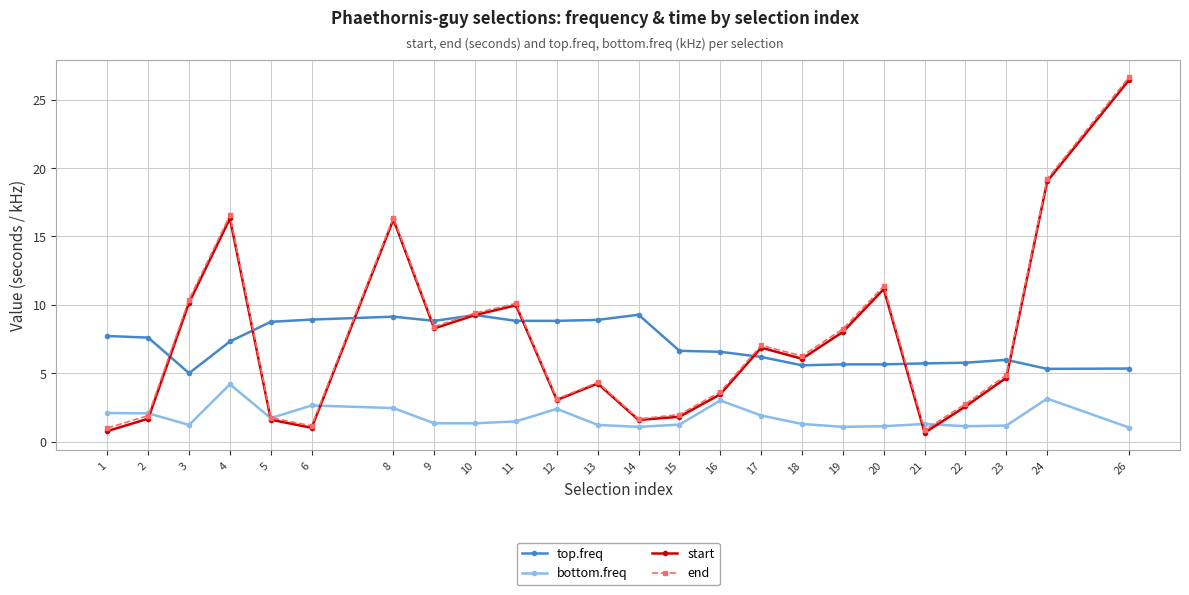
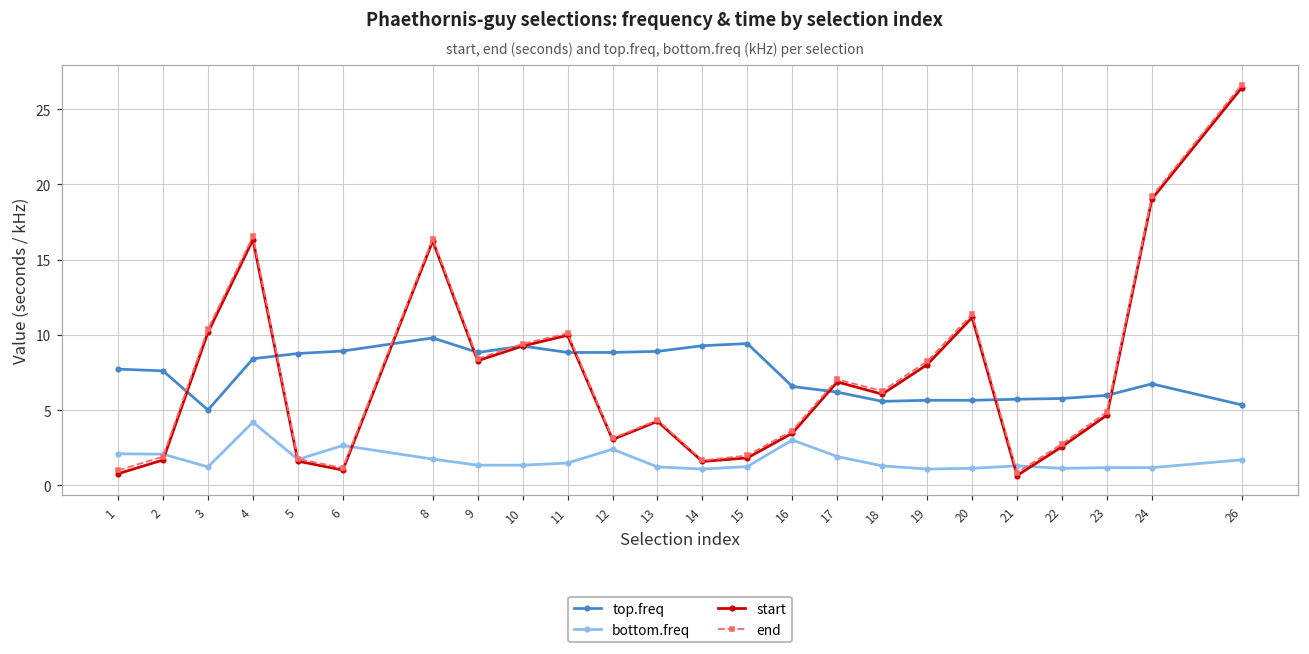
  {
    "top.freq": {
      "1": 7.7,
      "2": 7.6,
      "3": 5.0,
-     "4": 7.3,
+     "4": 8.4,
      "5": 8.8,
      "6": 8.9,
-     "8": 9.1,
+     "8": 9.8,
      "9": 8.8,
      "11": 8.8,
      "12": 8.8,
      "13": 8.9,
      "14": 9.3,
-     "15": 6.6,
+     "15": 9.4,
      "16": 6.6,
      "17": 6.2,
      "18": 5.6,
      "19": 5.7,
      "20": 5.7,
      "21": 5.7,
      "22": 5.8,
      "23": 6.0,
-     "24": 5.3,
+     "24": 6.7,
      "26": 5.3
    },
    "bottom.freq": {
      "1": 2.1,
      "3": 1.2,
      "4": 4.2,
      "6": 2.6,
-     "8": 2.5,
+     "8": 1.7,
      "9": 1.3,
      "10": 1.3,
      "11": 1.5,
      "12": 2.4,
      "13": 1.2,
      "14": 1.1,
      "15": 1.2,
      "16": 3.0,
      "17": 1.9,
      "18": 1.3,
      "19": 1.1,
      "20": 1.1,
      "21": 1.3,
      "22": 1.1,
      "23": 1.2,
-     "24": 3.1,
-     "26": 1.0
+     "24": 1.2,
+     "26": 1.7
    },
    "start": {
      "1": 0.8,
      "2": 1.7,
      "3": 10.2,
      "4": 16.3,
      "18": 6.1,
      "19": 8.0,
      "20": 11.2,
      "21": 0.7,
      "23": 4.7,
      "26": 26.4
    },
    "end": {
      "1": 1.0,
      "3": 10.4,
      "4": 16.5,
      "18": 6.3,
      "19": 8.2,
      "20": 11.4,
      "21": 0.8,
      "23": 4.9,
      "26": 26.6
    }
  }
